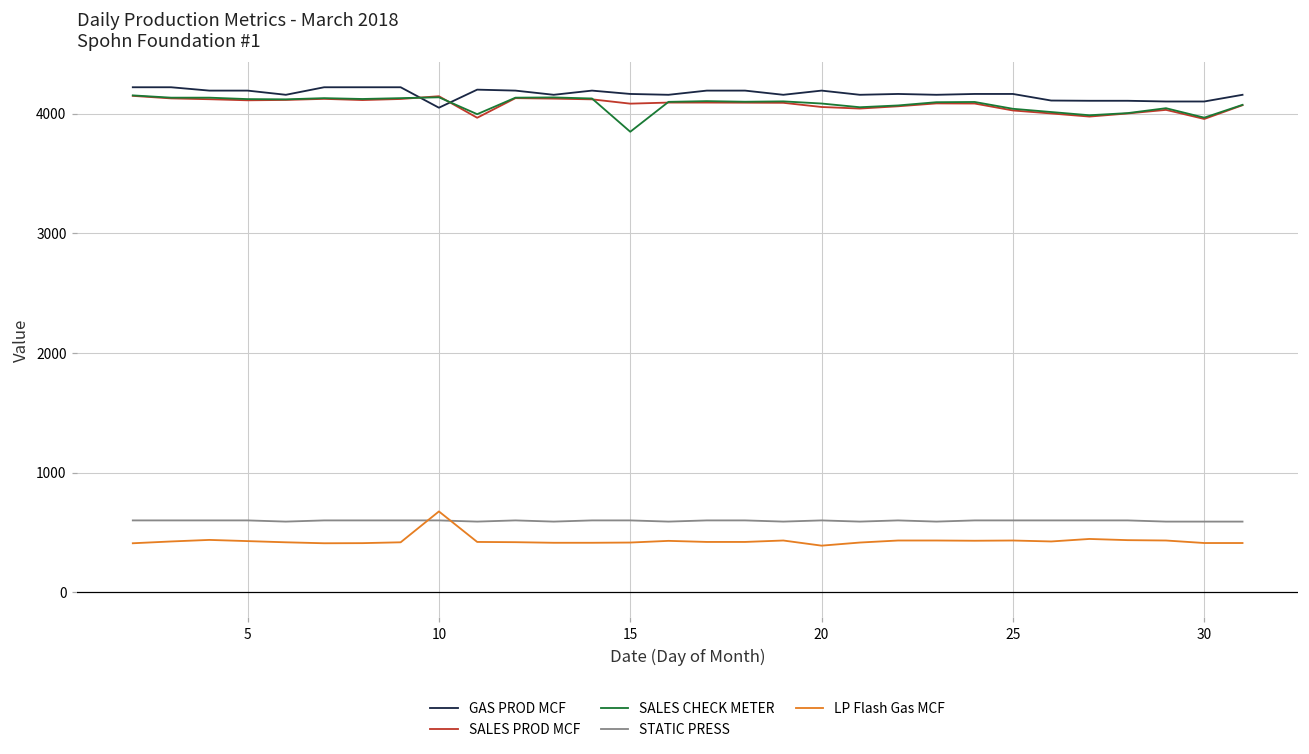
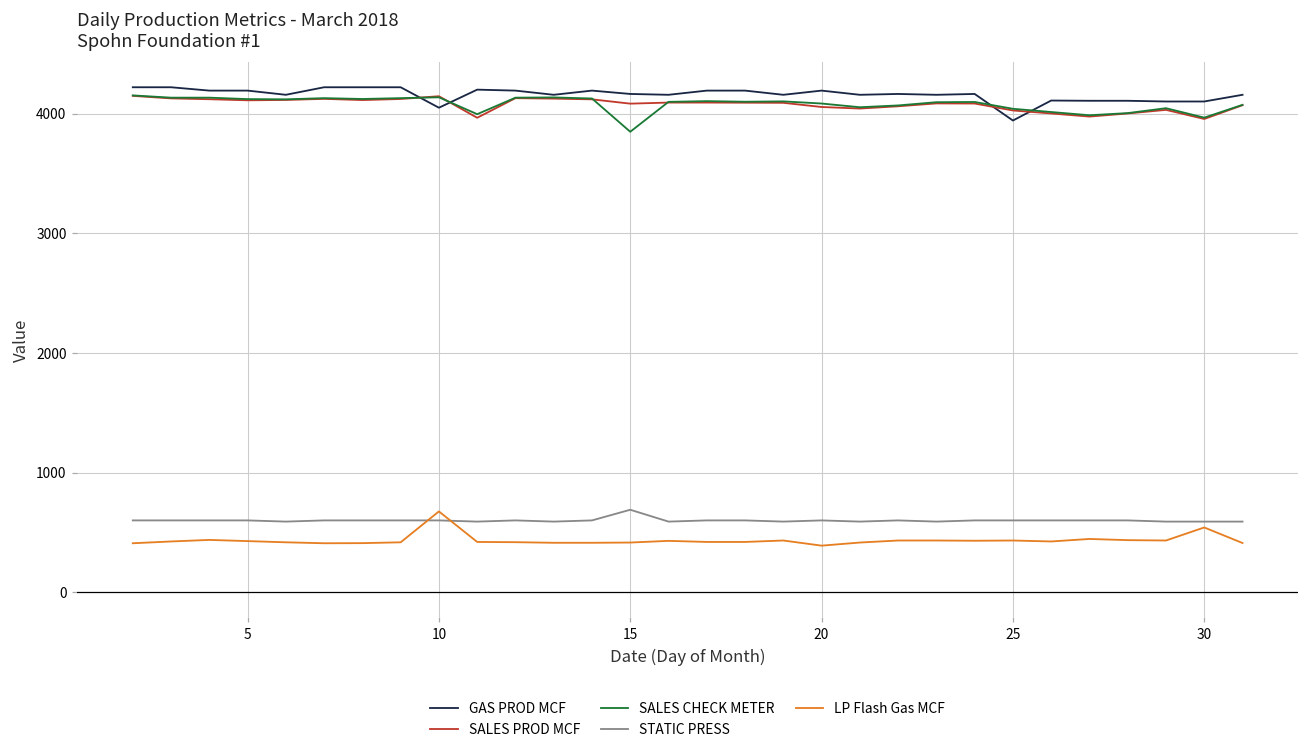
  {
    "GAS PROD MCF": {
      "5": 4190,
      "10": 4050,
      "15": 4160,
      "20": 4190,
-     "25": 4160,
+     "25": 3940,
      "30": 4100
    },
    "SALES PROD MCF": {
      "15": 4080,
      "20": 4060
    },
    "SALES CHECK METER": {
      "15": 3850,
      "20": 4080
    },
    "STATIC PRESS": {
      "5": 600,
      "10": 600,
-     "15": 600,
+     "15": 690,
      "20": 600,
      "25": 600,
      "30": 590
    },
    "LP Flash Gas MCF": {
      "5": 430,
      "10": 680,
      "15": 420,
      "20": 390,
      "25": 430,
-     "30": 410
+     "30": 540
    }
  }
